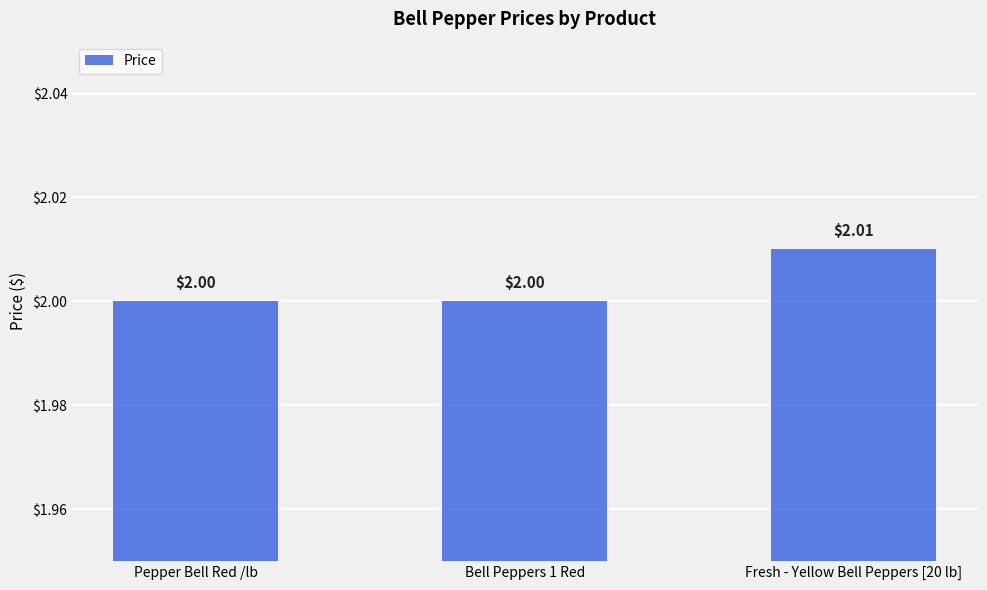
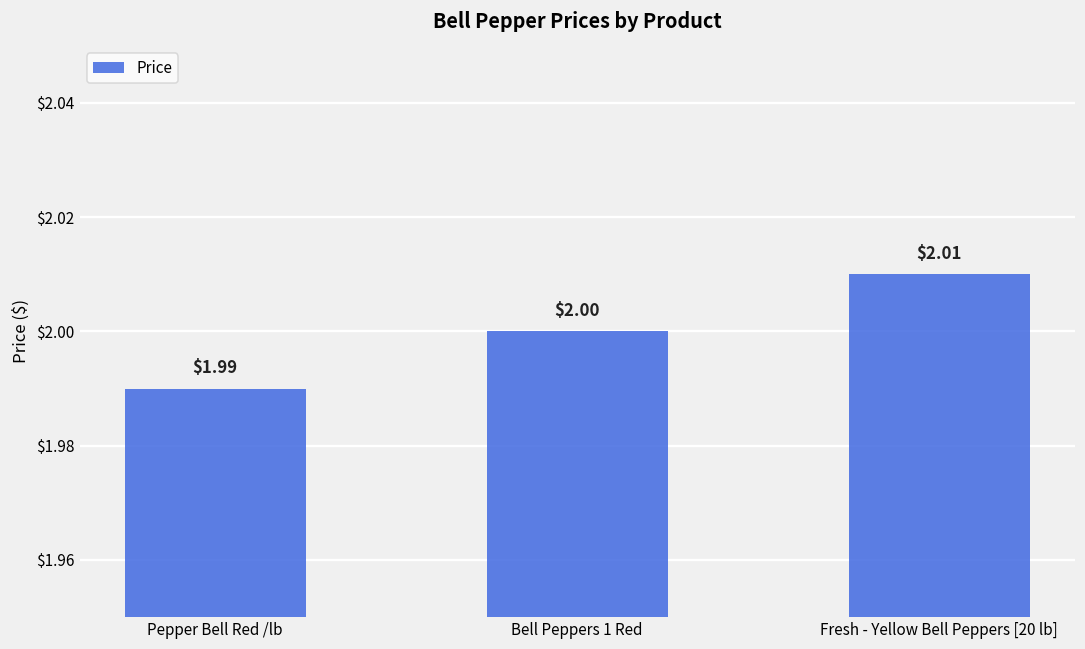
  {
-   "Pepper Bell Red /lb": "$2.00",
+   "Pepper Bell Red /lb": "$1.99",
    "Bell Peppers 1 Red": "$2.00",
    "Fresh - Yellow Bell Peppers [20 lb]": "$2.01"
  }
